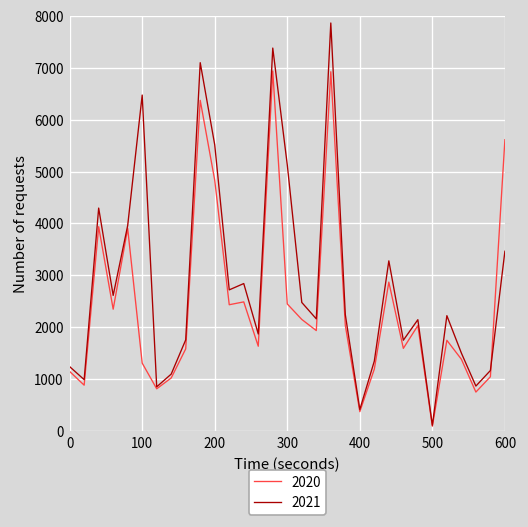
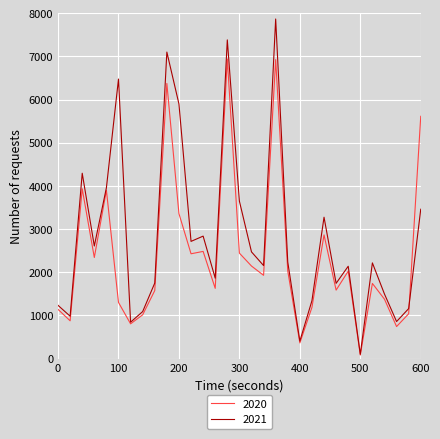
  {
    "2020": {
      "0": 1100,
      "100": 1300,
-     "200": 4800,
+     "200": 3400,
      "300": 2400,
      "600": 5600
    },
    "2021": {
      "0": 1200,
      "100": 6500,
-     "200": 5500,
-     "300": 5100,
+     "200": 5900,
+     "300": 3600,
      "600": 3500
    }
  }
